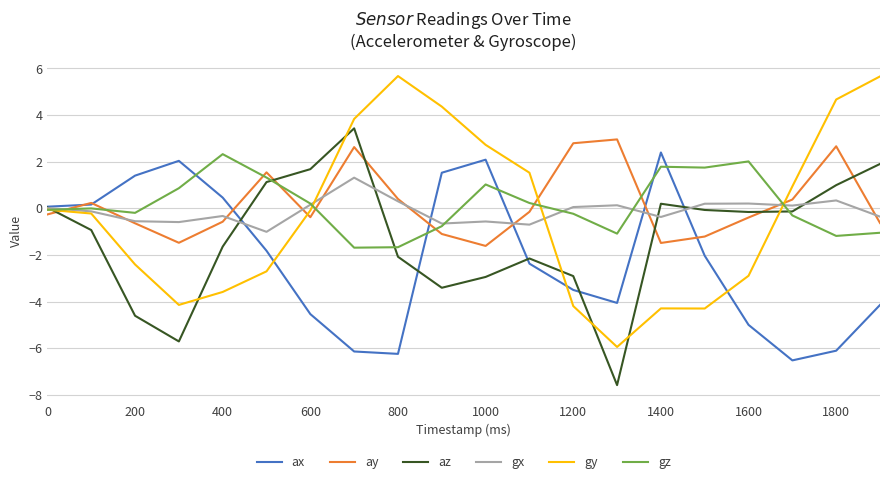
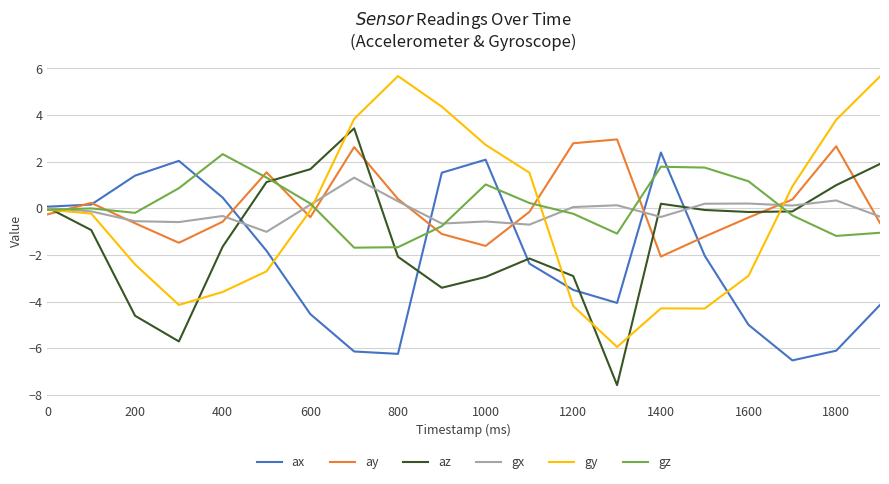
  {
    "ax": {
      "200": 1.4,
      "400": 0.5,
      "600": -4.5,
      "800": -6.2,
      "1000": 2.1,
      "1200": -3.5,
      "1400": 2.4,
      "1600": -5.0,
      "1800": -6.1
    },
    "ay": {
      "0": -0.3,
      "400": -0.6,
      "600": -0.4,
      "1000": -1.6,
      "1200": 2.8,
-     "1400": -1.5,
+     "1400": -2.1,
      "1600": -0.4,
      "1800": 2.7
    },
    "az": {
      "200": -4.6,
      "400": -1.6,
      "600": 1.7,
      "800": -2.1,
      "1000": -2.9,
      "1200": -2.9,
      "1400": 0.2,
      "1600": -0.2,
      "1800": 1.0
    },
    "gx": {
      "400": -0.3,
      "1000": -0.6,
      "1200": 0.1,
      "1400": -0.4,
      "1600": 0.2,
      "1800": 0.3
    },
    "gy": {
      "200": -2.4,
      "400": -3.6,
      "600": -0.1,
      "800": 5.7,
      "1000": 2.7,
      "1200": -4.2,
      "1400": -4.3,
      "1600": -2.9,
-     "1800": 4.7
+     "1800": 3.8
    },
    "gz": {
      "200": -0.2,
      "400": 2.3,
      "800": -1.7,
      "1000": 1.0,
      "1200": -0.2,
      "1400": 1.8,
-     "1600": 2.0,
+     "1600": 1.2,
      "1800": -1.2
    }
  }
